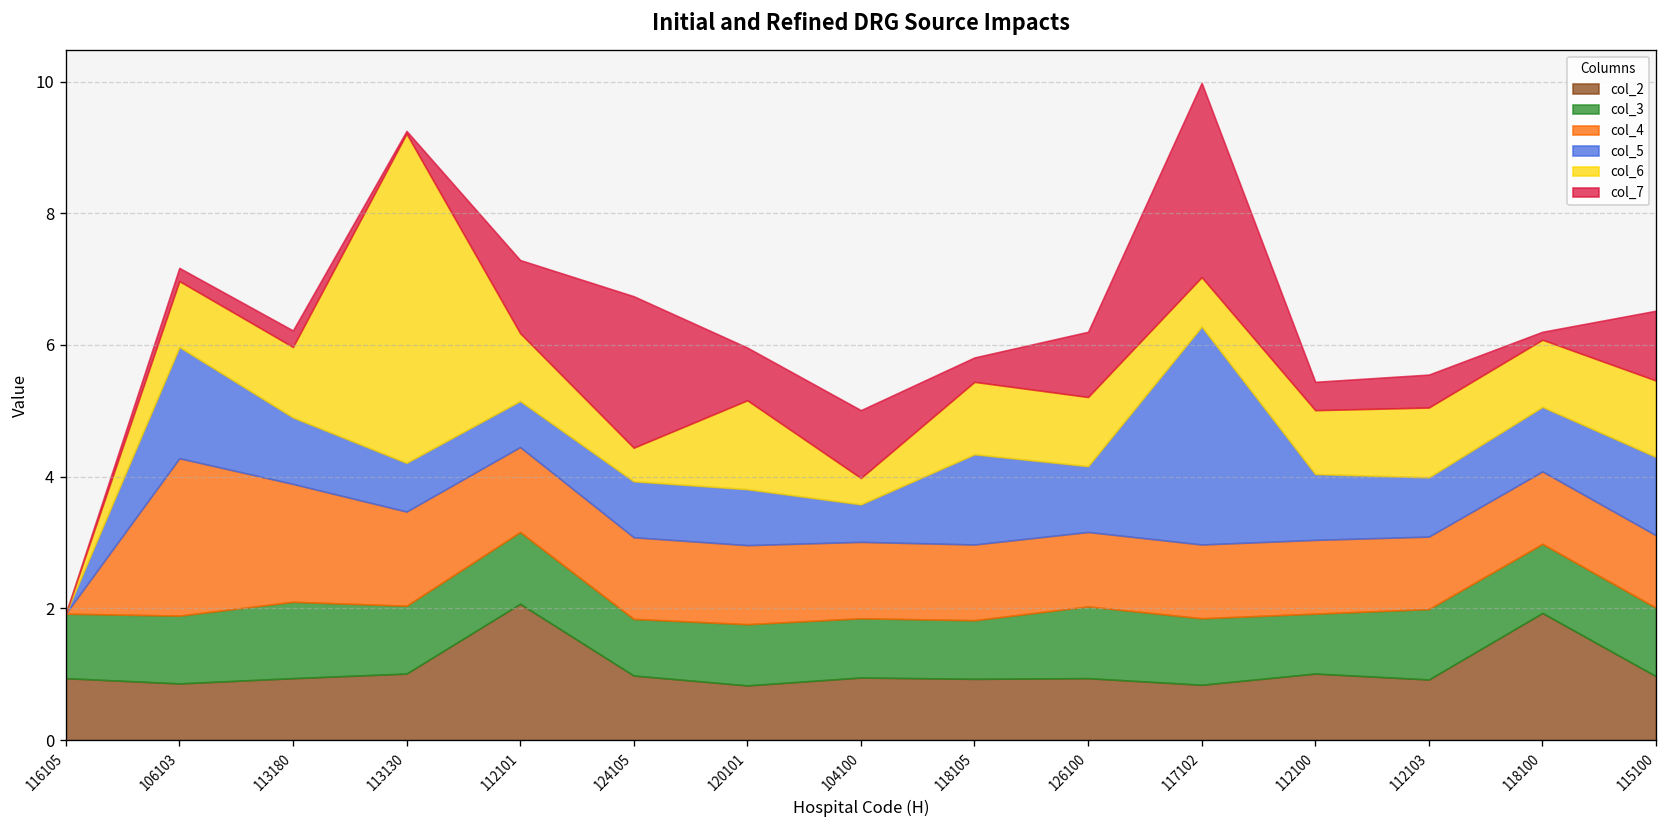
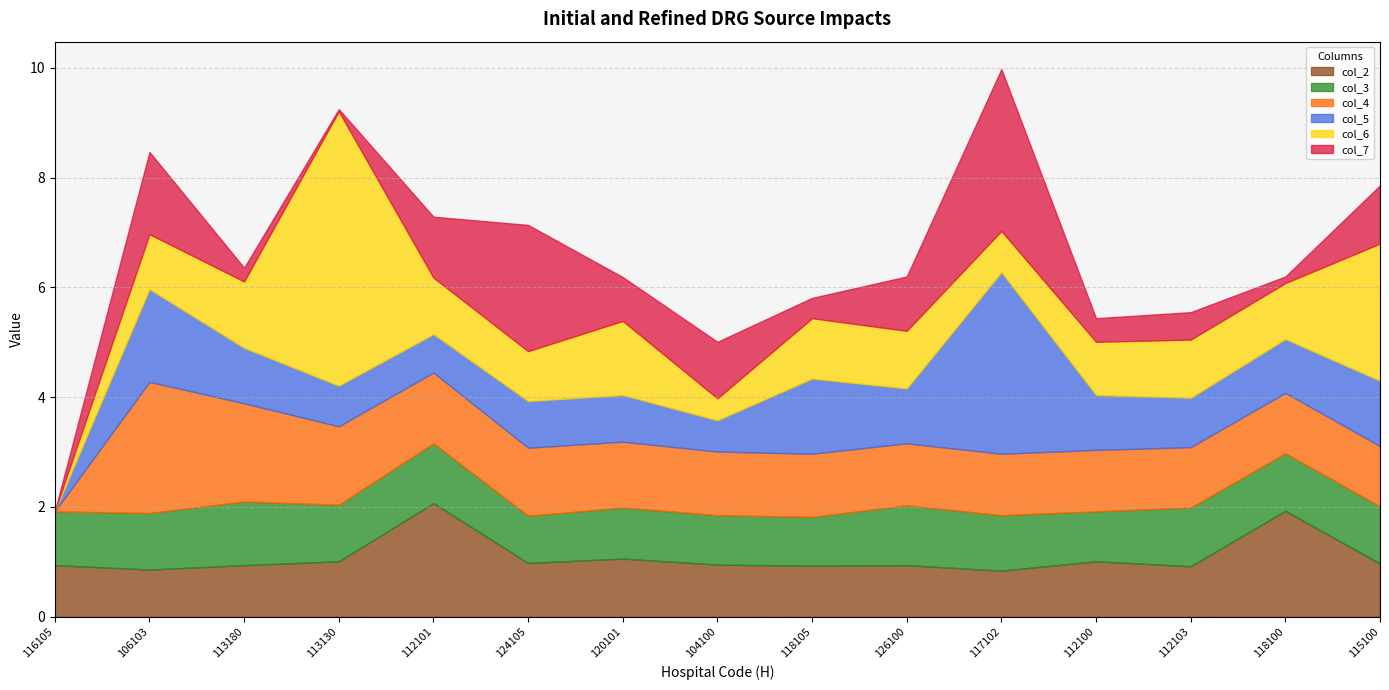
  {
    "col_2": {
      "116105": 0.9,
      "106103": 0.9,
      "113180": 0.9,
      "113130": 1.0,
      "112101": 2.1,
      "124105": 1.0,
-     "120101": 0.8,
+     "120101": 1.1,
      "104100": 1.0,
      "118105": 0.9,
      "126100": 0.9,
      "117102": 0.8,
      "112100": 1.0,
      "112103": 0.9,
      "118100": 1.9,
      "115100": 1.0
    },
    "col_3": {
      "106103": 1.0,
      "113180": 1.2,
      "113130": 1.0,
      "112101": 1.1,
      "124105": 0.9,
      "120101": 0.9,
      "104100": 0.9,
      "118105": 0.9,
      "126100": 1.1,
      "117102": 1.0,
      "112100": 0.9,
      "112103": 1.1,
      "118100": 1.1,
      "115100": 1.0
    },
    "col_4": {
      "106103": 2.4,
      "113180": 1.8,
      "113130": 1.4,
      "112101": 1.3,
      "124105": 1.2,
      "120101": 1.2,
      "104100": 1.2,
      "118105": 1.1,
      "126100": 1.1,
      "117102": 1.1,
      "112100": 1.1,
      "112103": 1.1,
      "118100": 1.1,
      "115100": 1.1
    },
    "col_5": {
      "106103": 1.7,
      "113180": 1.0,
      "113130": 0.7,
      "112101": 0.7,
      "124105": 0.9,
      "120101": 0.9,
      "104100": 0.6,
      "118105": 1.4,
      "126100": 1.0,
      "117102": 3.3,
      "112100": 1.0,
      "112103": 0.9,
      "118100": 1.0,
      "115100": 1.2
    },
    "col_6": {
      "106103": 1.0,
-     "113180": 1.1,
+     "113180": 1.2,
      "112101": 1.0,
-     "124105": 0.5,
+     "124105": 0.9,
      "120101": 1.4,
      "104100": 0.4,
      "118105": 1.1,
      "126100": 1.0,
      "117102": 0.8,
      "112100": 1.0,
      "112103": 1.1,
      "118100": 1.0,
-     "115100": 1.2
+     "115100": 2.5
    },
    "col_7": {
-     "106103": 0.2,
+     "106103": 1.5,
      "113180": 0.3,
      "112101": 1.1,
      "124105": 2.3,
      "120101": 0.8,
      "104100": 1.0,
      "118105": 0.4,
      "126100": 1.0,
      "117102": 3.0,
      "112100": 0.4,
      "112103": 0.5,
      "118100": 0.1,
      "115100": 1.1
    }
  }
